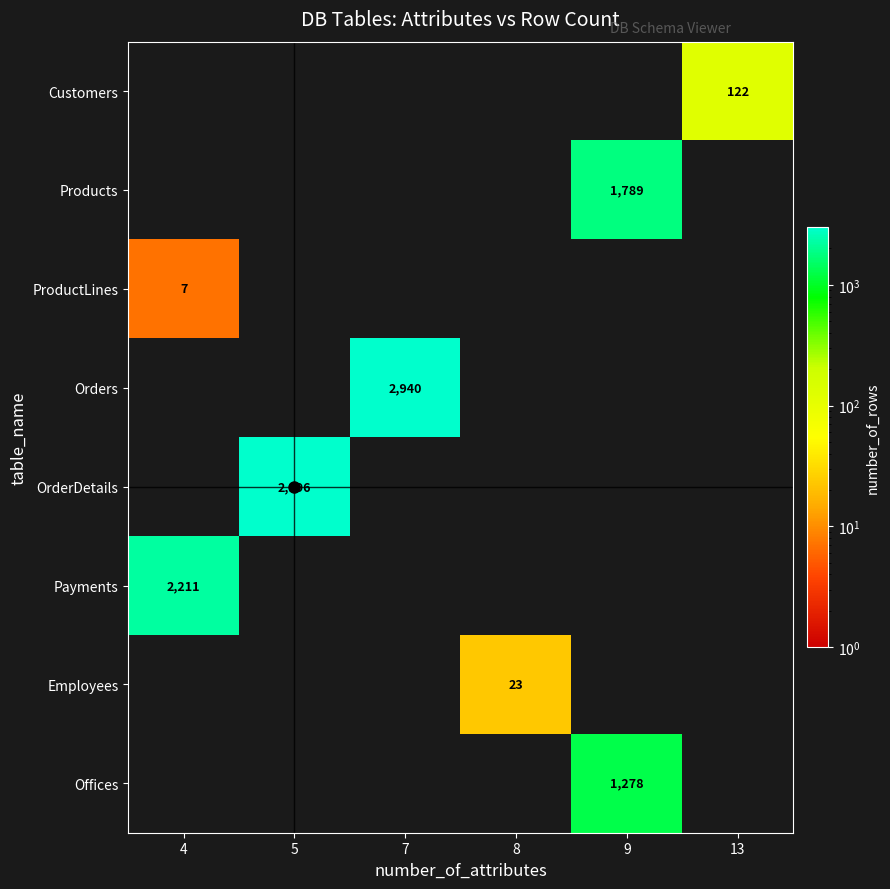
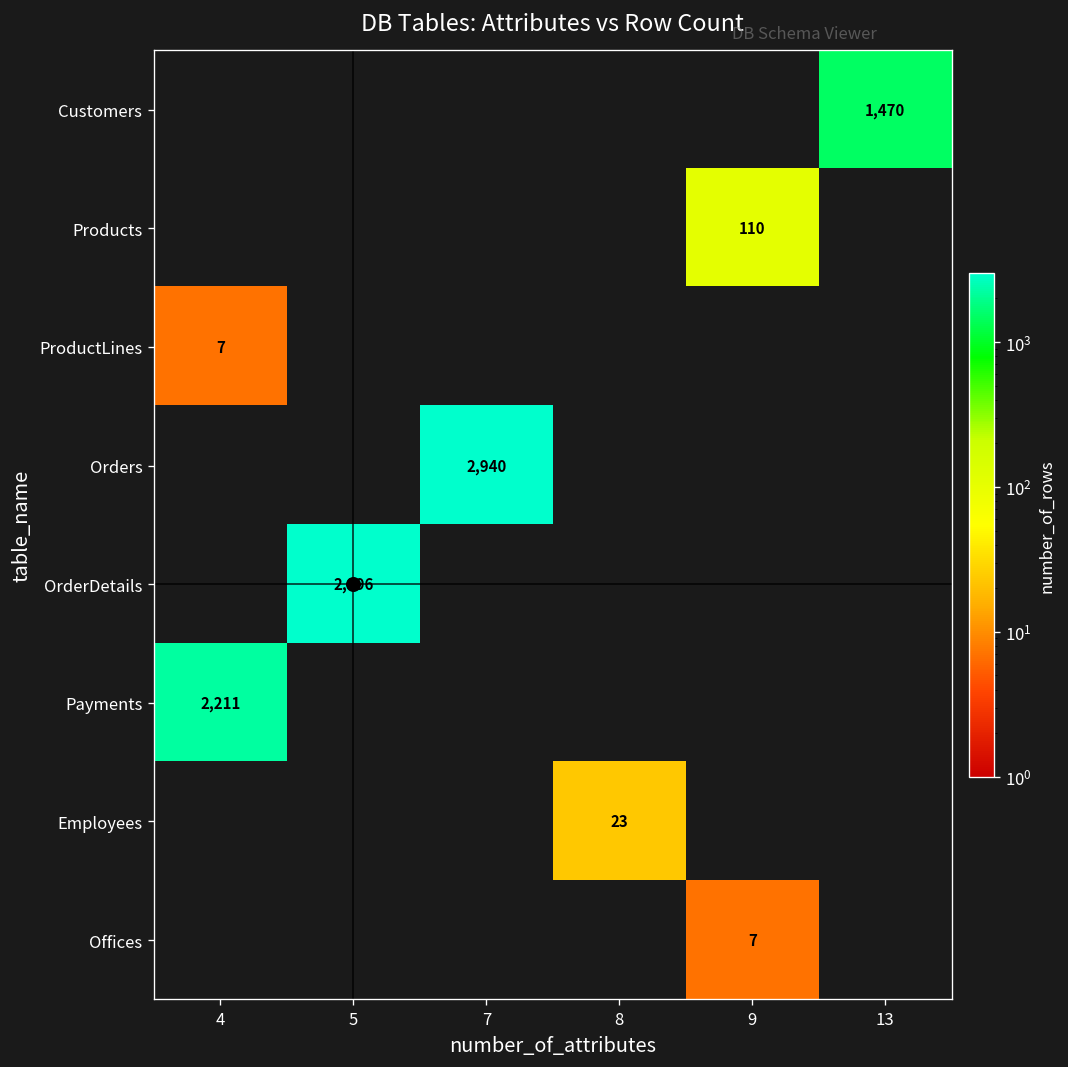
  {
    "Customers": {
-     "13": "122"
+     "13": "1,470"
    },
    "Products": {
-     "9": "1,789"
+     "9": "110"
    },
    "ProductLines": {
      "4": "7"
    },
    "Orders": {
      "7": "2,940"
    },
    "Payments": {
      "4": "2,211"
    },
    "Employees": {
      "8": "23"
    },
    "Offices": {
-     "9": "1,278"
+     "9": "7"
    }
  }
